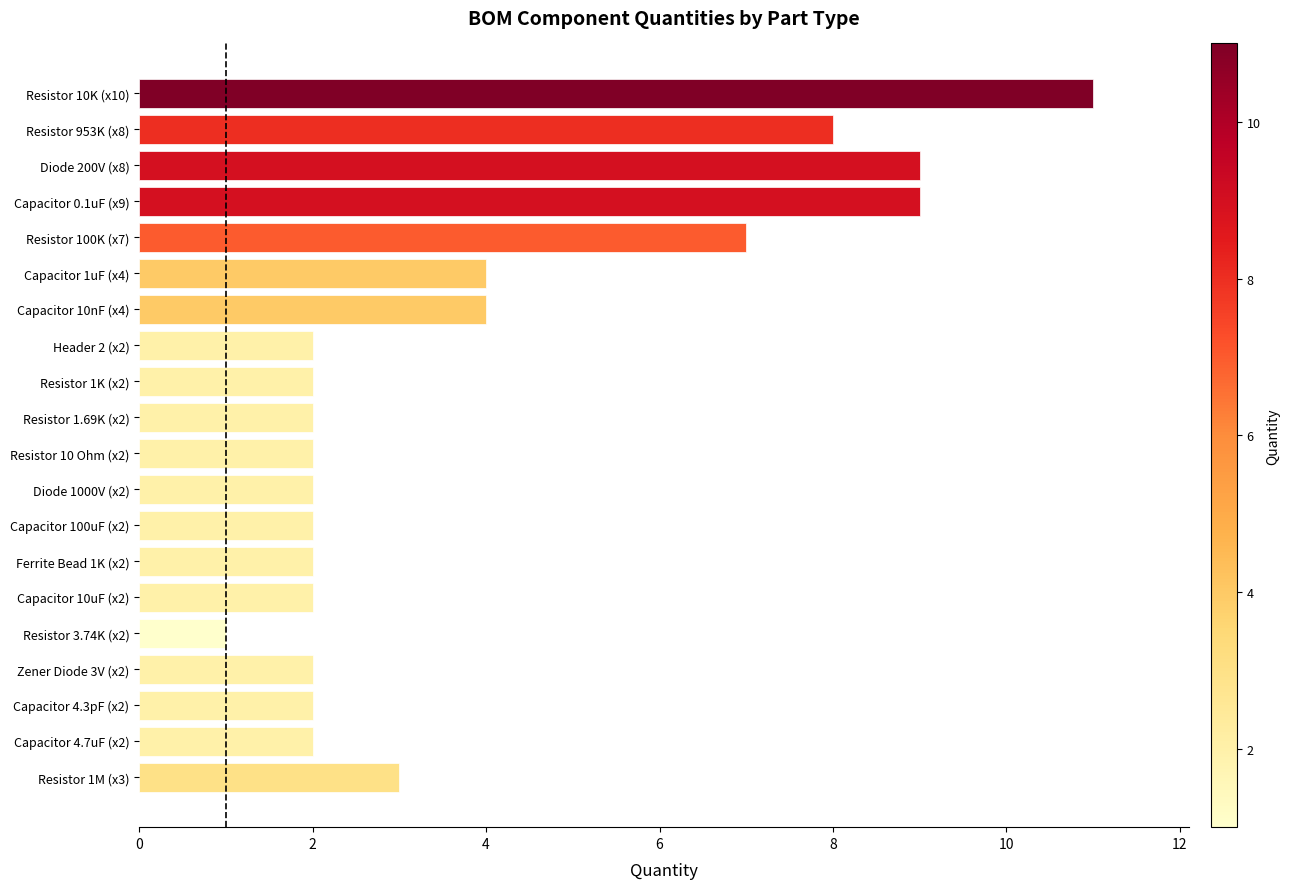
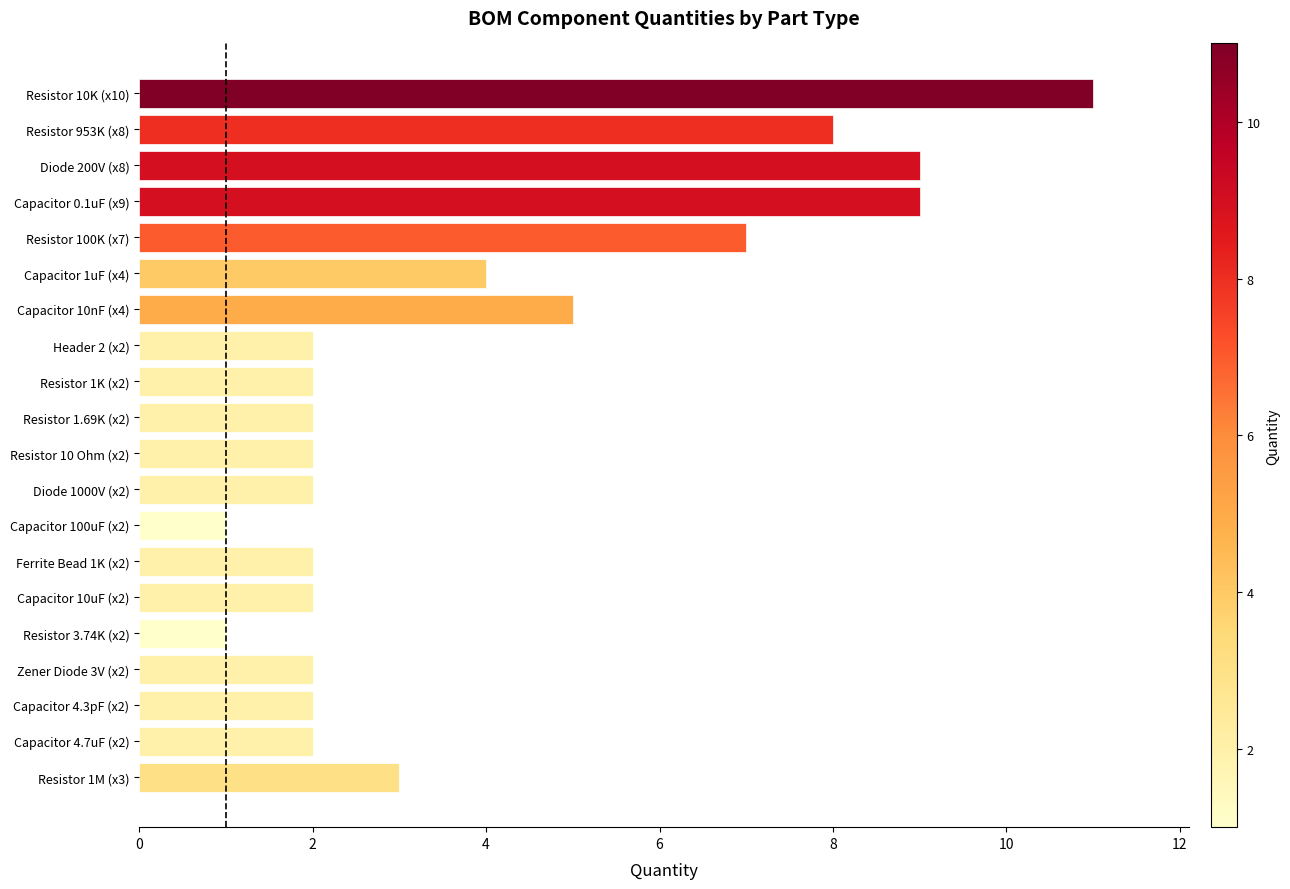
  {
    "Resistor 10K (x10)": 11,
    "Resistor 953K (x8)": 8,
    "Diode 200V (x8)": 9,
    "Capacitor 0.1uF (x9)": 9,
    "Resistor 100K (x7)": 7,
    "Capacitor 1uF (x4)": 4,
-   "Capacitor 10nF (x4)": 4,
+   "Capacitor 10nF (x4)": 5,
    "Header 2 (x2)": 2,
    "Resistor 1K (x2)": 2,
    "Resistor 1.69K (x2)": 2,
    "Resistor 10 Ohm (x2)": 2,
    "Diode 1000V (x2)": 2,
-   "Capacitor 100uF (x2)": 2,
+   "Capacitor 100uF (x2)": 1,
    "Ferrite Bead 1K (x2)": 2,
    "Capacitor 10uF (x2)": 2,
    "Resistor 3.74K (x2)": 1,
    "Zener Diode 3V (x2)": 2,
    "Capacitor 4.3pF (x2)": 2,
    "Capacitor 4.7uF (x2)": 2,
    "Resistor 1M (x3)": 3
  }
